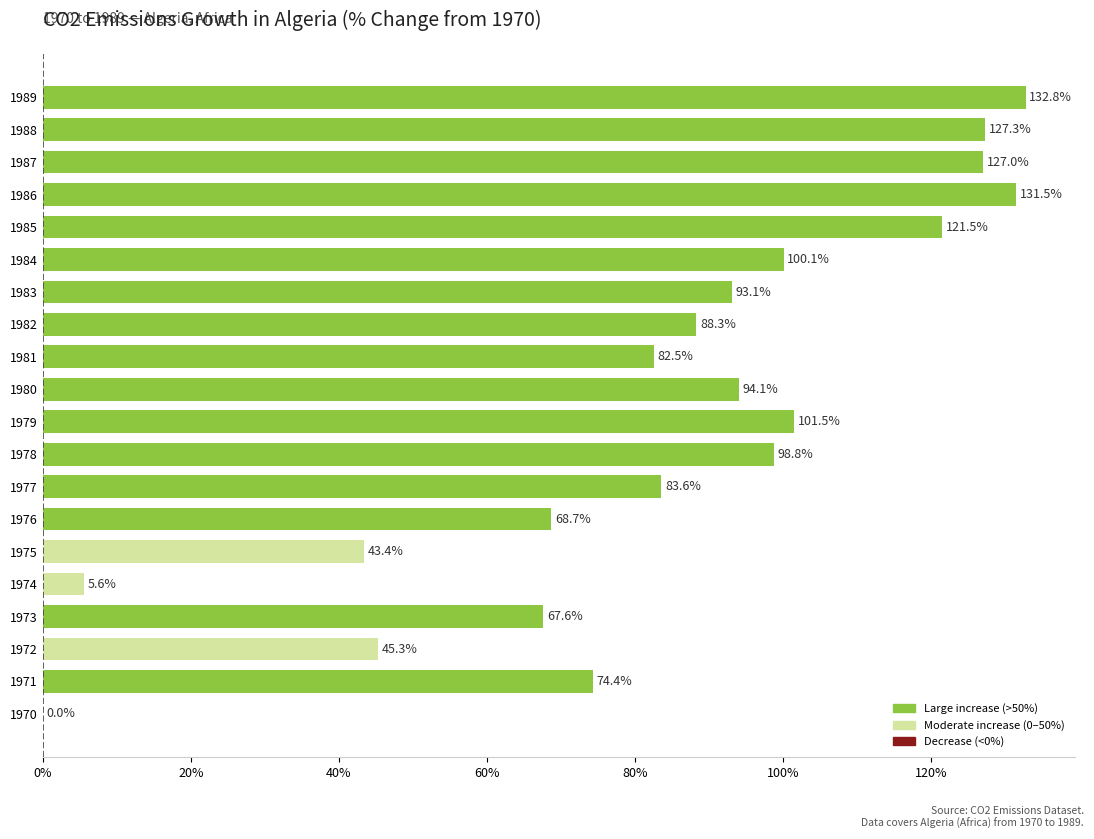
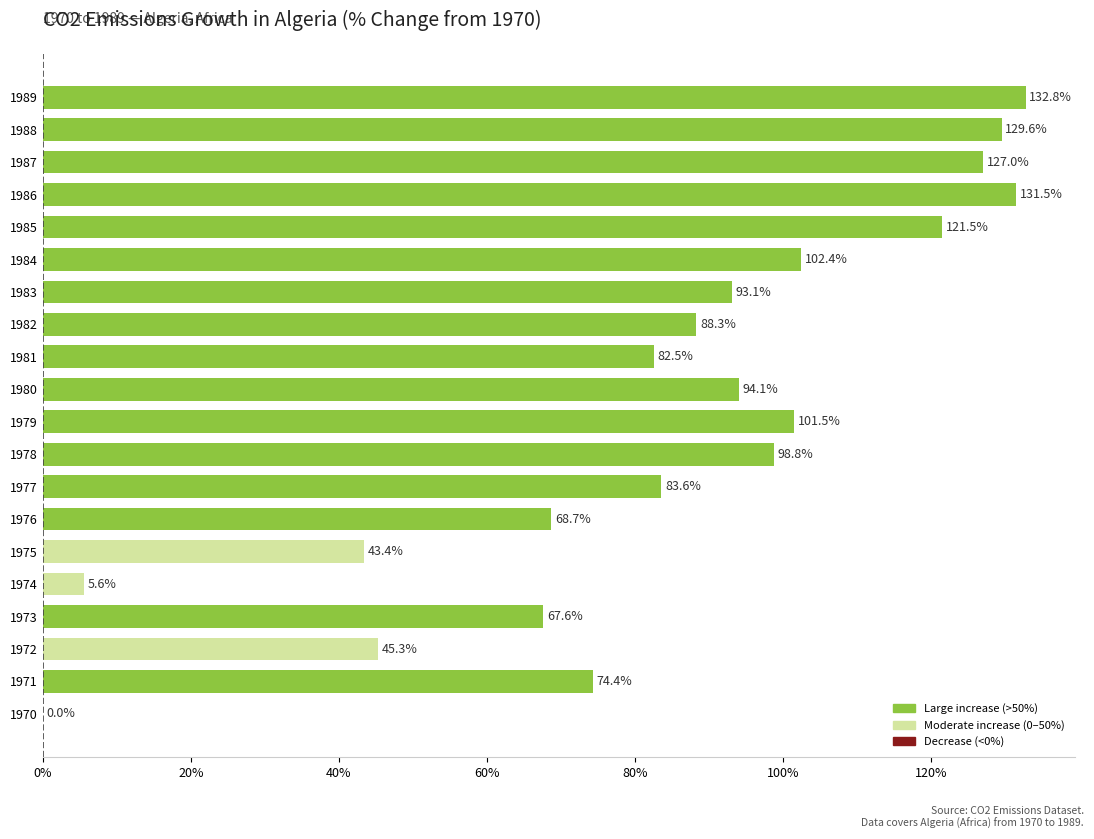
  {
    "1989": "132.8%",
-   "1988": "127.3%",
+   "1988": "129.6%",
    "1987": "127.0%",
    "1986": "131.5%",
    "1985": "121.5%",
-   "1984": "100.1%",
+   "1984": "102.4%",
    "1983": "93.1%",
    "1982": "88.3%",
    "1981": "82.5%",
    "1980": "94.1%",
    "1979": "101.5%",
    "1978": "98.8%",
    "1977": "83.6%",
    "1976": "68.7%",
    "1975": "43.4%",
    "1974": "5.6%",
    "1973": "67.6%",
    "1972": "45.3%",
    "1971": "74.4%",
    "1970": "0.0%"
  }
